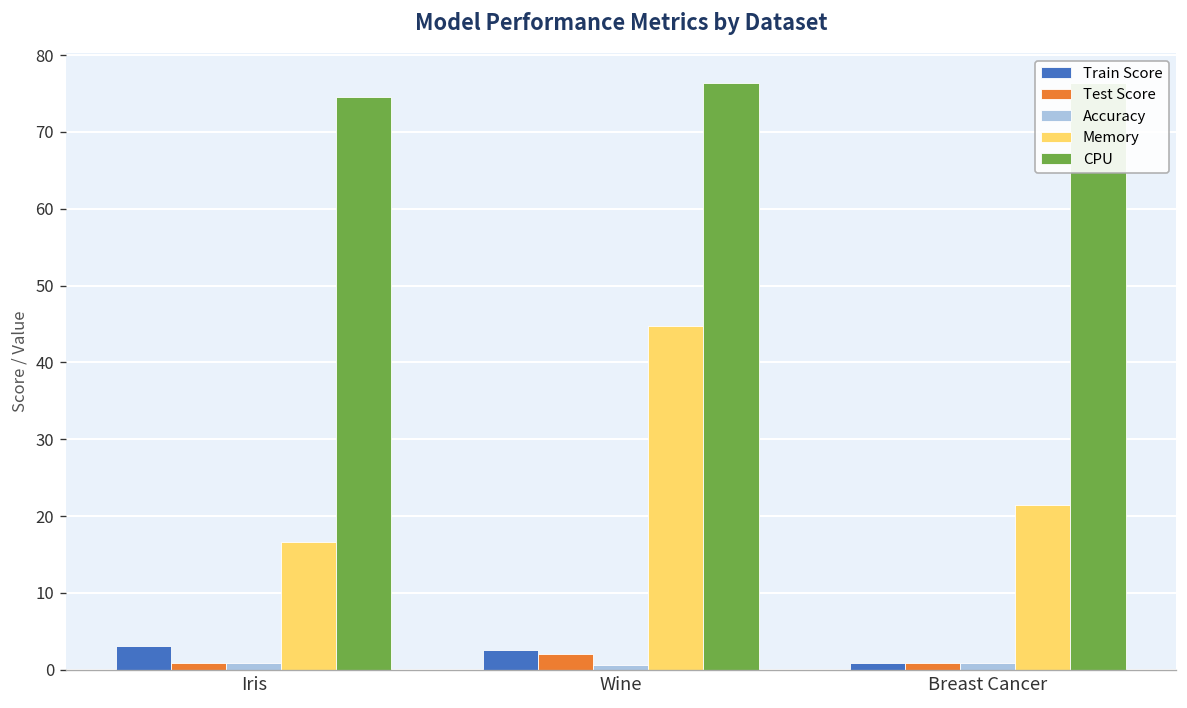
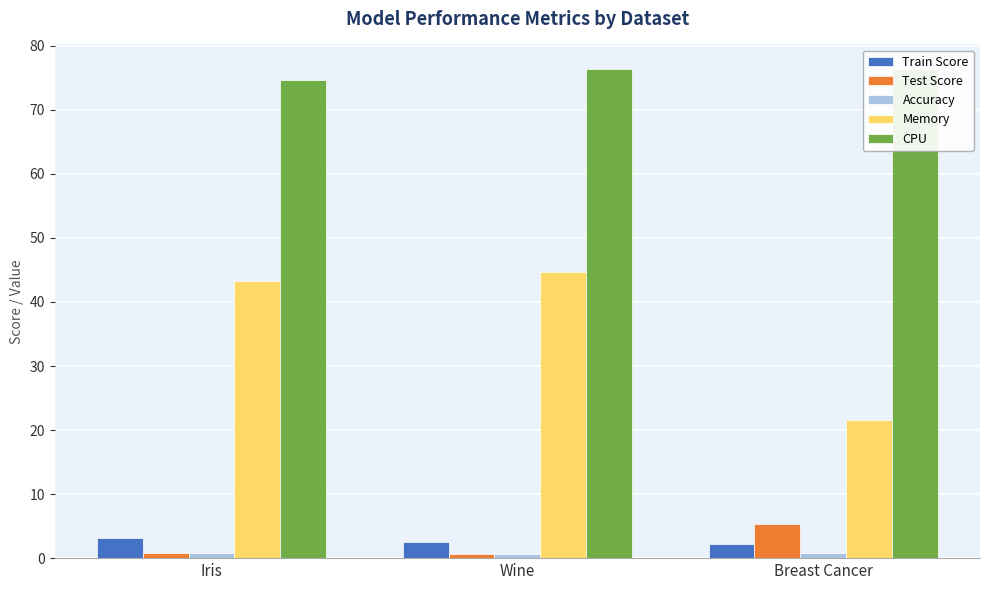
  {
    "Train Score": {
      "Iris": 3,
      "Wine": 3,
-     "Breast Cancer": 1
+     "Breast Cancer": 2
    },
    "Test Score": {
      "Iris": 1,
-     "Wine": 2,
-     "Breast Cancer": 1
+     "Wine": 1,
+     "Breast Cancer": 5
    },
    "Accuracy": {
      "Iris": 1,
      "Wine": 1,
      "Breast Cancer": 1
    },
    "Memory": {
-     "Iris": 17,
+     "Iris": 43,
      "Wine": 45,
      "Breast Cancer": 22
    },
    "CPU": {
      "Iris": 75,
      "Wine": 76
    }
  }
